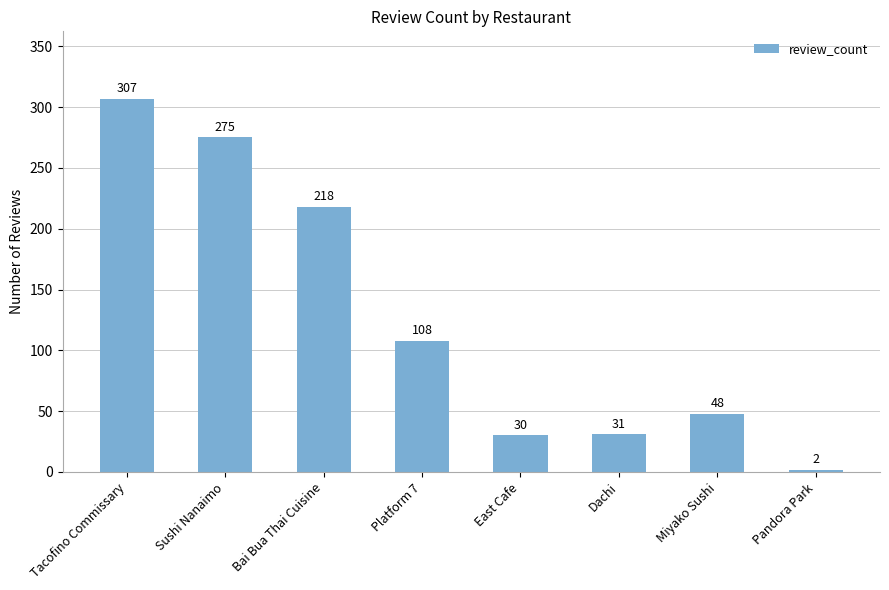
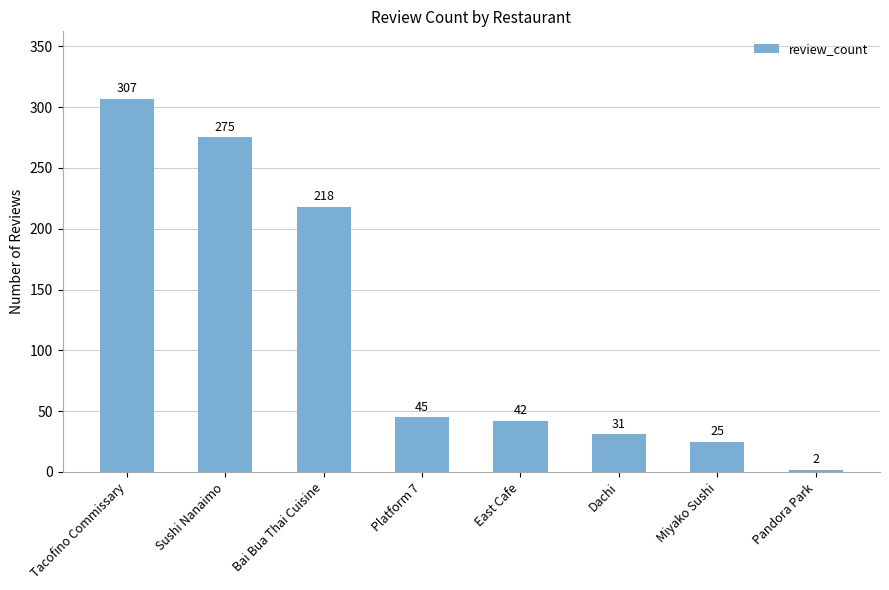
  {
    "Tacofino Commissary": 307,
    "Sushi Nanaimo": 275,
    "Bai Bua Thai Cuisine": 218,
-   "Platform 7": 108,
-   "East Cafe": 30,
+   "Platform 7": 45,
+   "East Cafe": 42,
    "Dachi": 31,
-   "Miyako Sushi": 48,
+   "Miyako Sushi": 25,
    "Pandora Park": 2
  }
